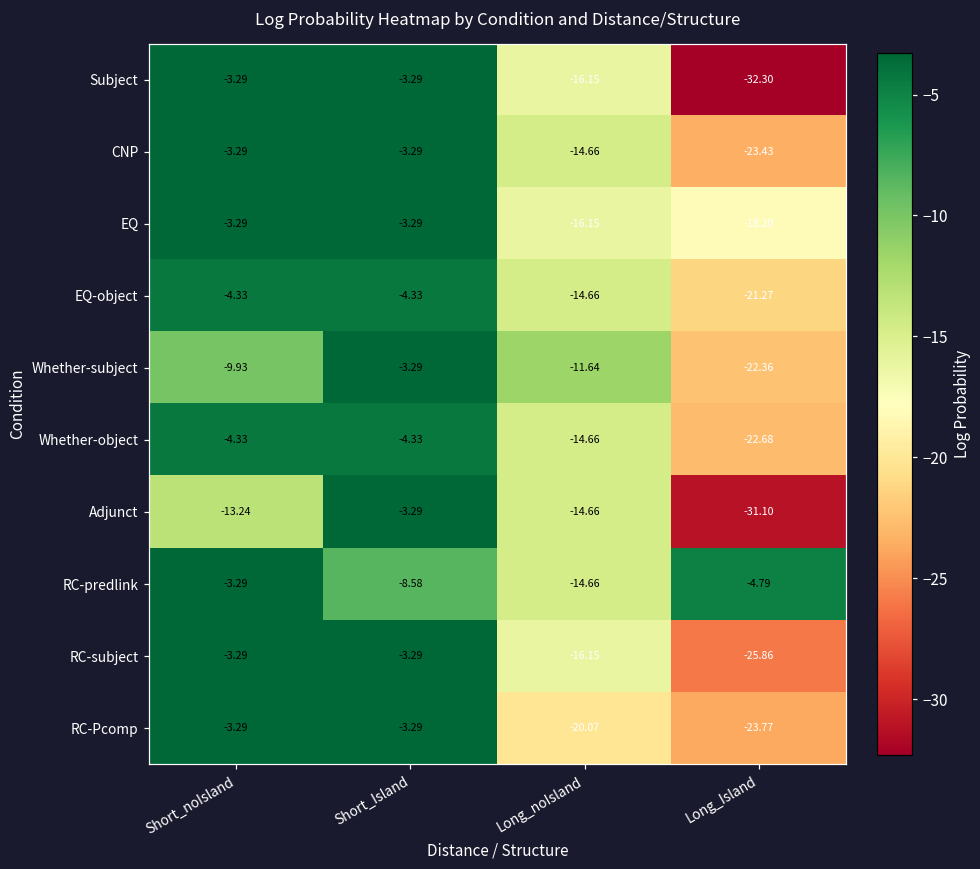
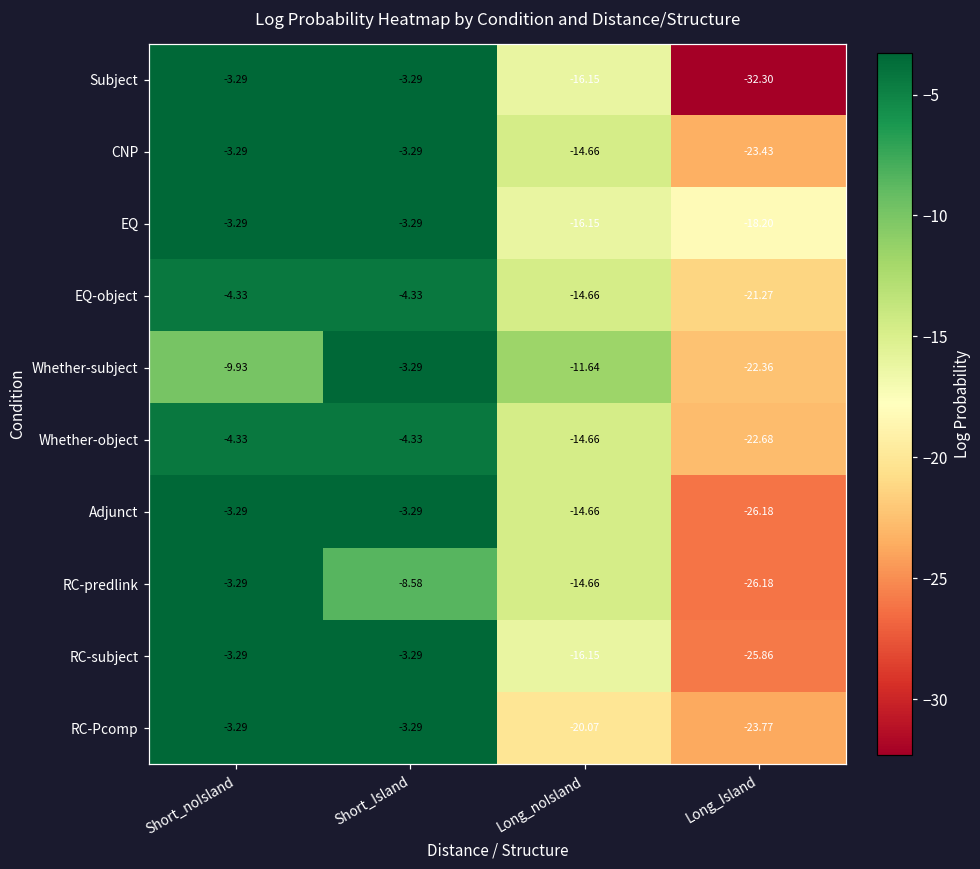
  {
    "Subject": {
      "Short_noIsland": -3.29,
      "Short_Island": -3.29,
      "Long_noIsland": -16.15,
      "Long_Island": -32.30
    },
    "CNP": {
      "Short_noIsland": -3.29,
      "Short_Island": -3.29,
      "Long_noIsland": -14.66,
      "Long_Island": -23.43
    },
    "EQ": {
      "Short_noIsland": -3.29,
      "Short_Island": -3.29,
      "Long_noIsland": -16.15,
      "Long_Island": -18.20
    },
    "EQ-object": {
      "Short_noIsland": -4.33,
      "Short_Island": -4.33,
      "Long_noIsland": -14.66,
      "Long_Island": -21.27
    },
    "Whether-subject": {
      "Short_noIsland": -9.93,
      "Short_Island": -3.29,
      "Long_noIsland": -11.64,
      "Long_Island": -22.36
    },
    "Whether-object": {
      "Short_noIsland": -4.33,
      "Short_Island": -4.33,
      "Long_noIsland": -14.66,
      "Long_Island": -22.68
    },
    "Adjunct": {
-     "Short_noIsland": -13.24,
+     "Short_noIsland": -3.29,
      "Short_Island": -3.29,
      "Long_noIsland": -14.66,
-     "Long_Island": -31.10
+     "Long_Island": -26.18
    },
    "RC-predlink": {
      "Short_noIsland": -3.29,
      "Short_Island": -8.58,
      "Long_noIsland": -14.66,
-     "Long_Island": -4.79
+     "Long_Island": -26.18
    },
    "RC-subject": {
      "Short_noIsland": -3.29,
      "Short_Island": -3.29,
      "Long_noIsland": -16.15,
      "Long_Island": -25.86
    },
    "RC-Pcomp": {
      "Short_noIsland": -3.29,
      "Short_Island": -3.29,
      "Long_noIsland": -20.07,
      "Long_Island": -23.77
    }
  }
